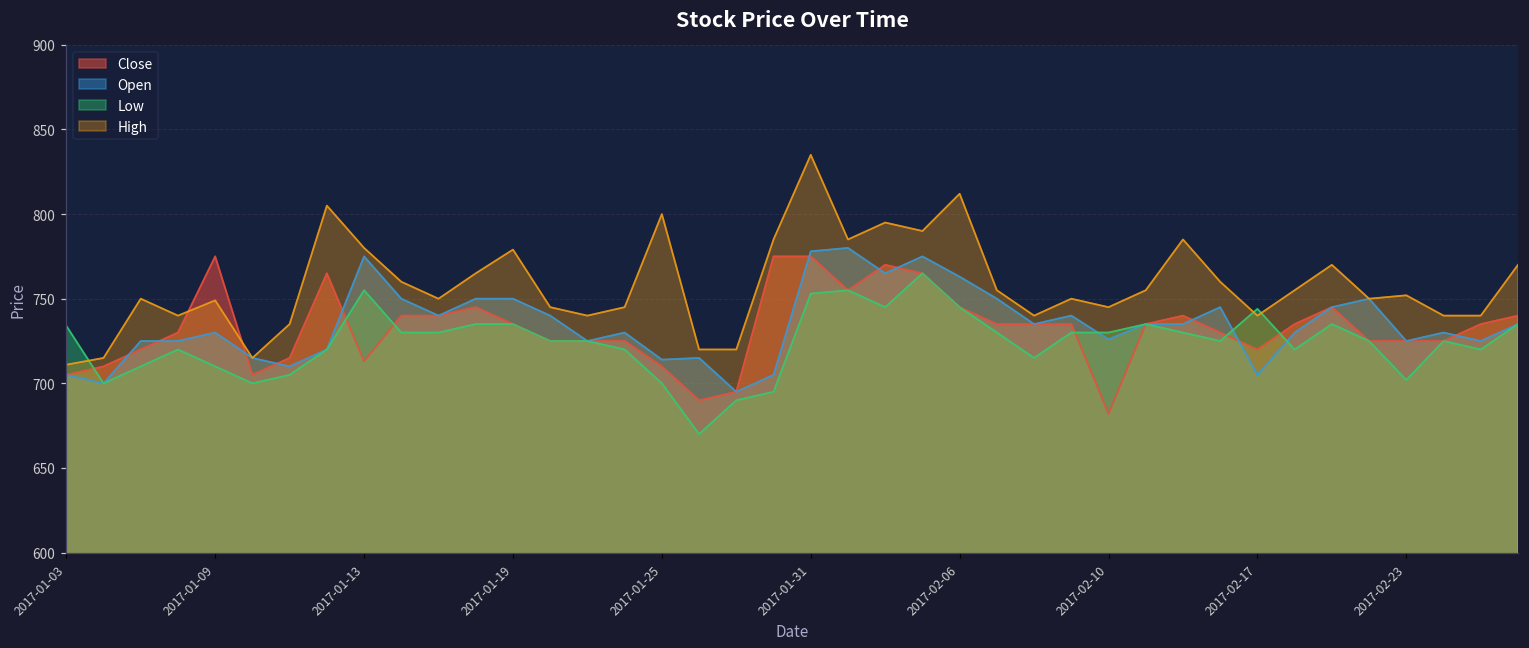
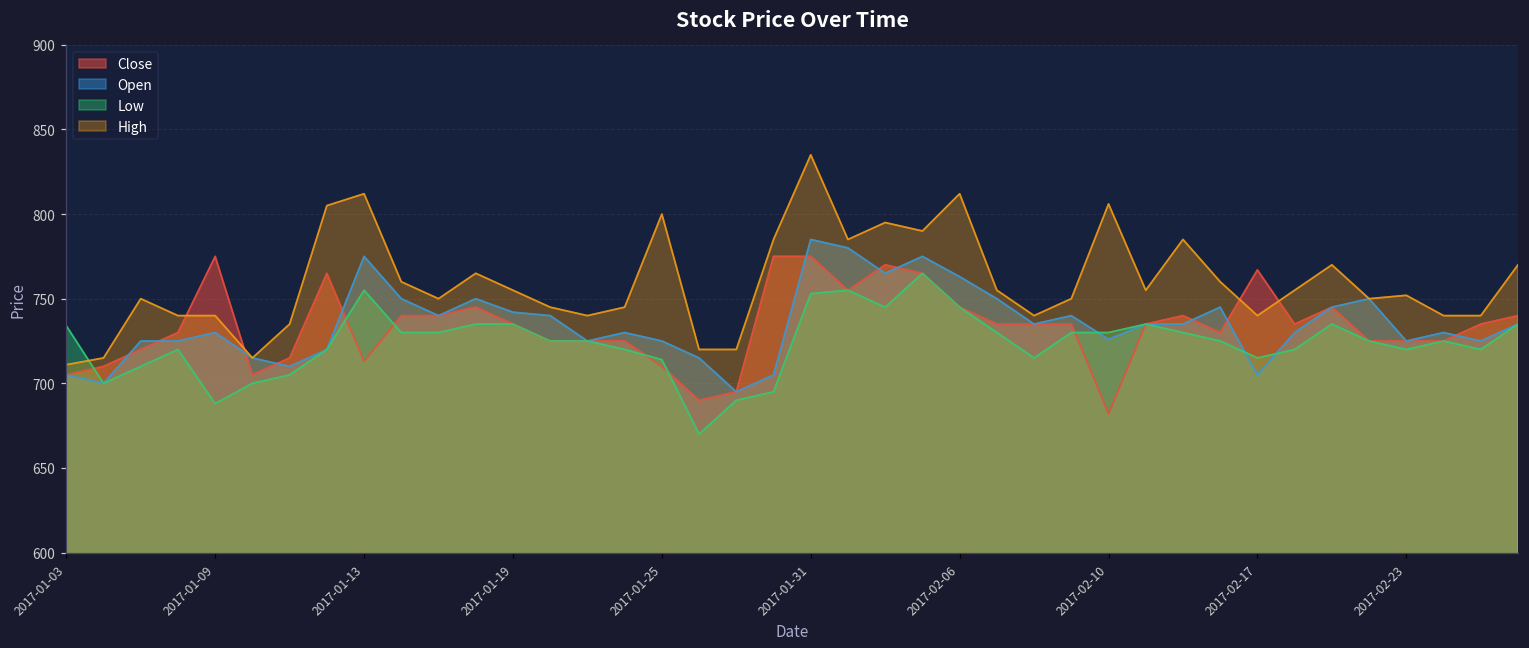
  {
    "Close": {
      "2017-01-09": 775,
      "2017-01-13": 713,
      "2017-01-25": 710,
      "2017-01-31": 775,
      "2017-02-10": 682,
-     "2017-02-17": 720
+     "2017-02-17": 767
    },
    "Open": {
      "2017-01-09": 730,
      "2017-01-13": 775,
-     "2017-01-19": 750,
-     "2017-01-25": 714,
-     "2017-01-31": 778,
+     "2017-01-19": 742,
+     "2017-01-25": 725,
+     "2017-01-31": 785,
      "2017-02-06": 763,
      "2017-02-10": 726,
      "2017-02-17": 705
    },
    "Low": {
      "2017-01-03": 734,
-     "2017-01-09": 710,
+     "2017-01-09": 688,
      "2017-01-13": 755,
-     "2017-01-25": 700,
+     "2017-01-25": 714,
      "2017-01-31": 753,
      "2017-02-10": 730,
-     "2017-02-17": 744,
-     "2017-02-23": 702
+     "2017-02-17": 715,
+     "2017-02-23": 720
    },
    "High": {
      "2017-01-03": 711,
-     "2017-01-09": 749,
-     "2017-01-13": 780,
-     "2017-01-19": 779,
+     "2017-01-09": 740,
+     "2017-01-13": 812,
+     "2017-01-19": 755,
      "2017-01-25": 800,
      "2017-01-31": 835,
      "2017-02-06": 812,
-     "2017-02-10": 745,
+     "2017-02-10": 806,
      "2017-02-17": 740,
      "2017-02-23": 752
    }
  }
